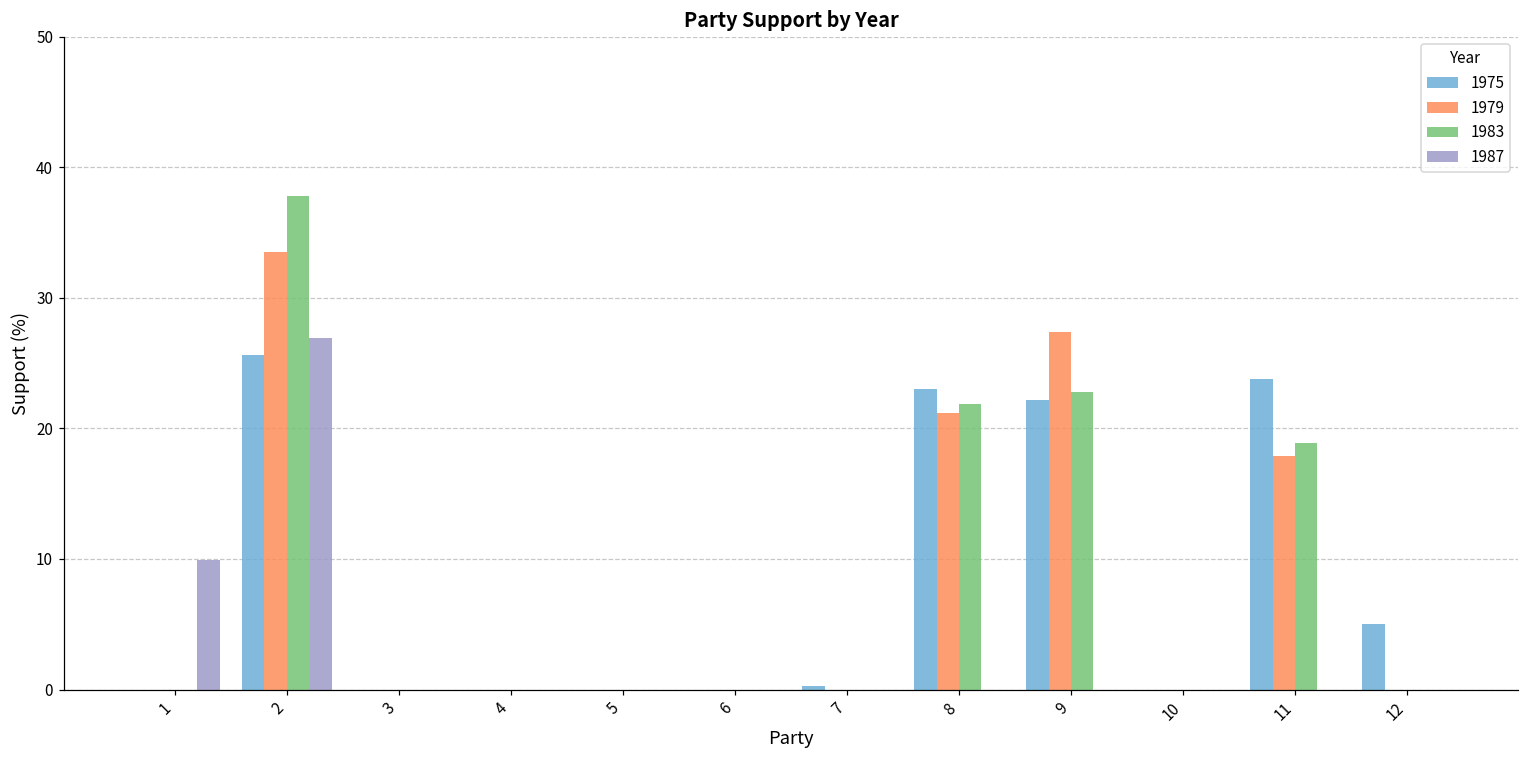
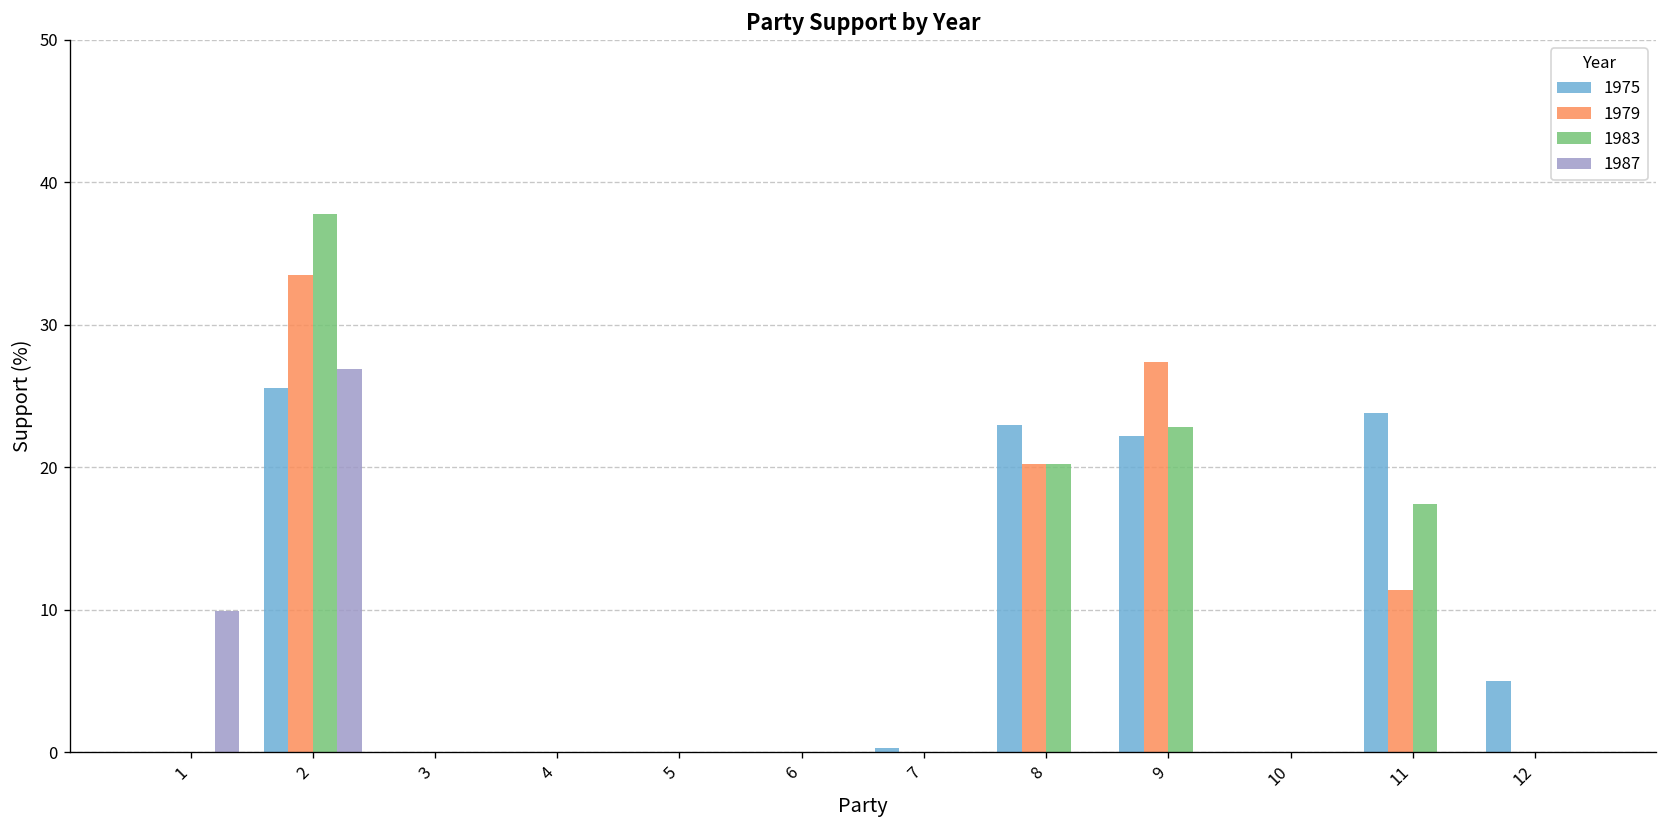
  {
    "1979": {
      "1": 0.0,
      "2": 33.5,
      "3": 0.0,
      "4": 0.0,
      "5": 0.0,
      "6": 0.0,
      "7": 0.0,
-     "8": 21.2,
+     "8": 20.2,
      "9": 27.4,
      "10": 0.0,
-     "11": 17.9,
+     "11": 11.4,
      "12": 0.0
    },
    "1983": {
      "1": 0.0,
      "2": 37.8,
      "3": 0.0,
      "4": 0.0,
      "5": 0.0,
      "6": 0.0,
      "7": 0.0,
-     "8": 21.9,
+     "8": 20.2,
      "9": 22.8,
      "10": 0.0,
-     "11": 18.9,
+     "11": 17.4,
      "12": 0.0
    }
  }
